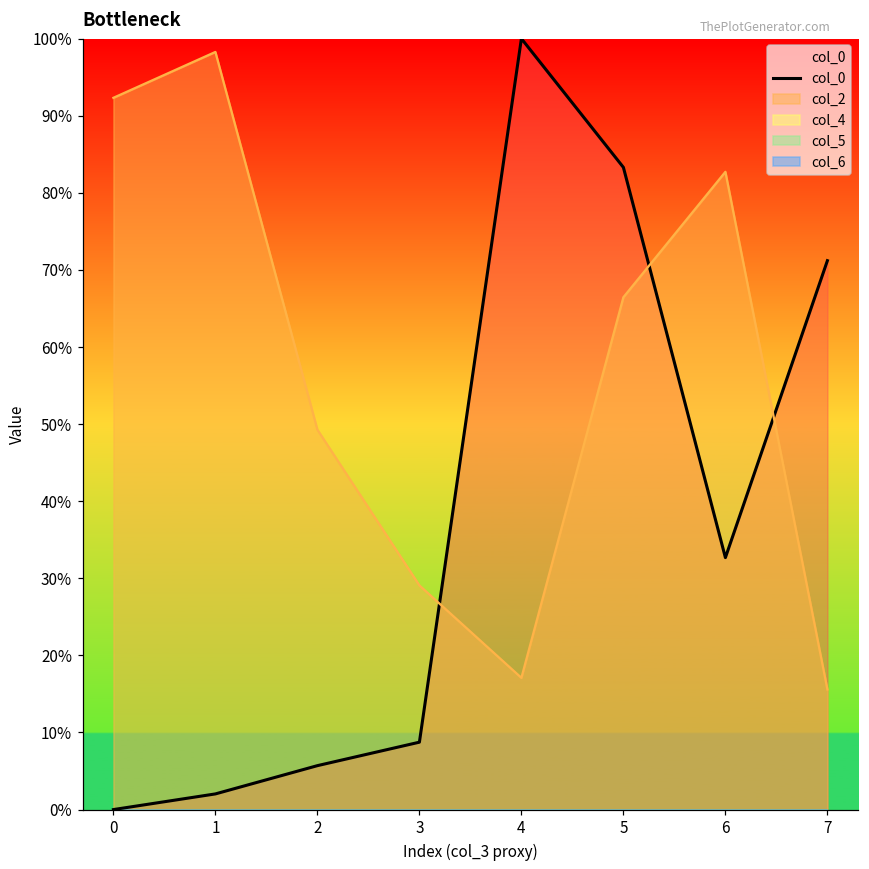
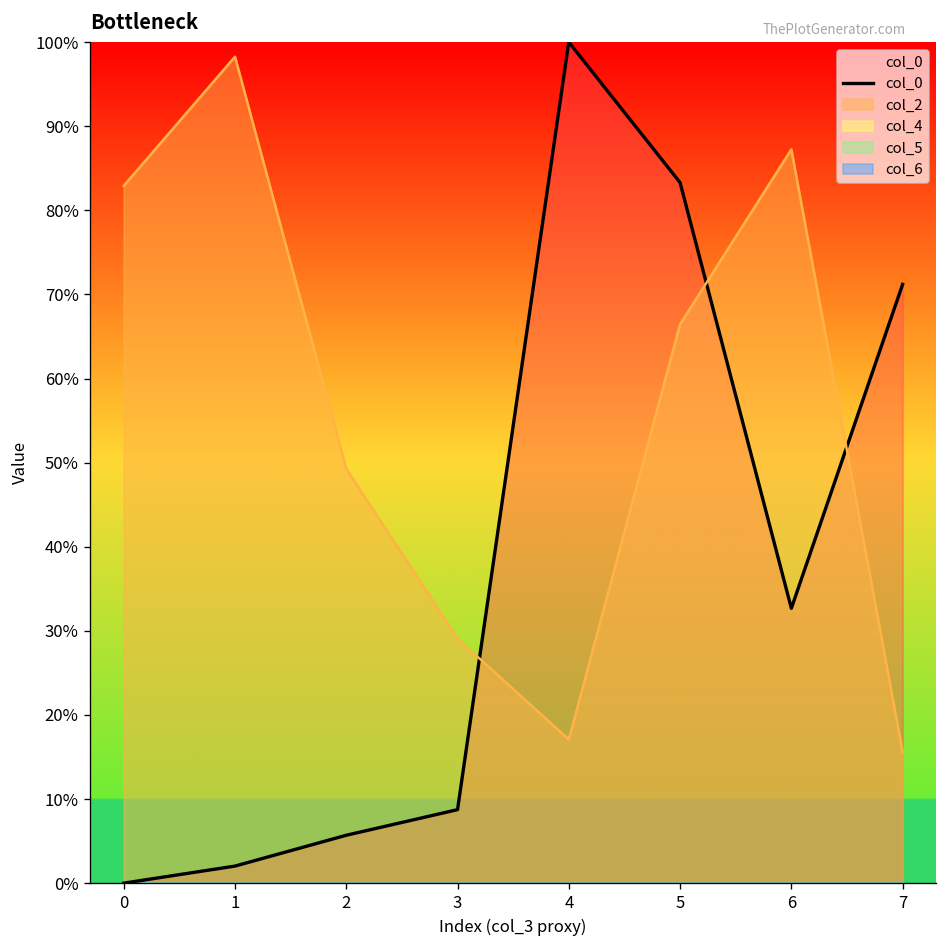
  {
    "col_2": {
-     "0": "92%",
+     "0": "83%",
      "1": "98%",
      "2": "49%",
      "3": "29%",
      "4": "17%",
      "5": "66%",
-     "6": "83%",
+     "6": "87%",
      "7": "16%"
    },
    "col_6": {
      "1": "0%",
      "2": "0%",
      "3": "0%",
      "4": "0%",
      "5": "0%",
      "6": "0%",
      "7": "0%"
    }
  }
